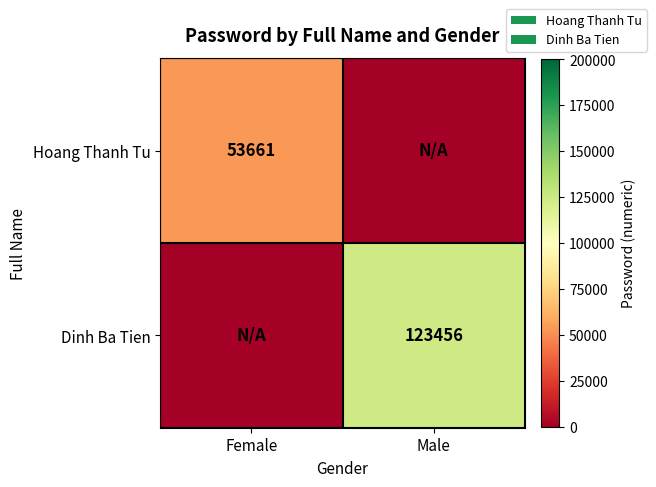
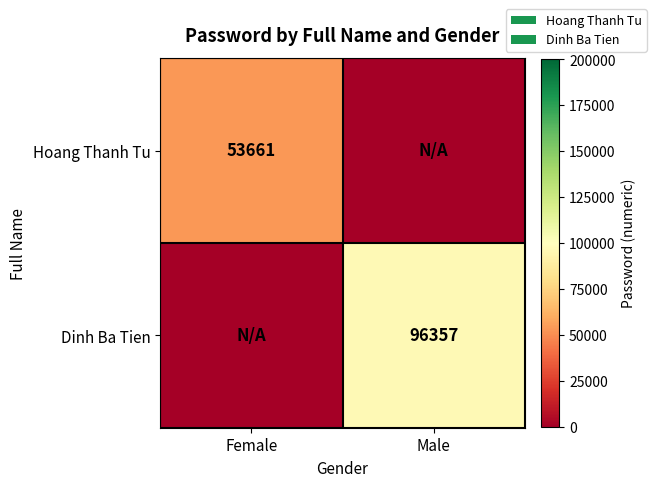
  {
    "Hoang Thanh Tu": {
      "Female": 53661
    },
    "Dinh Ba Tien": {
-     "Male": 123456
+     "Male": 96357
    }
  }
